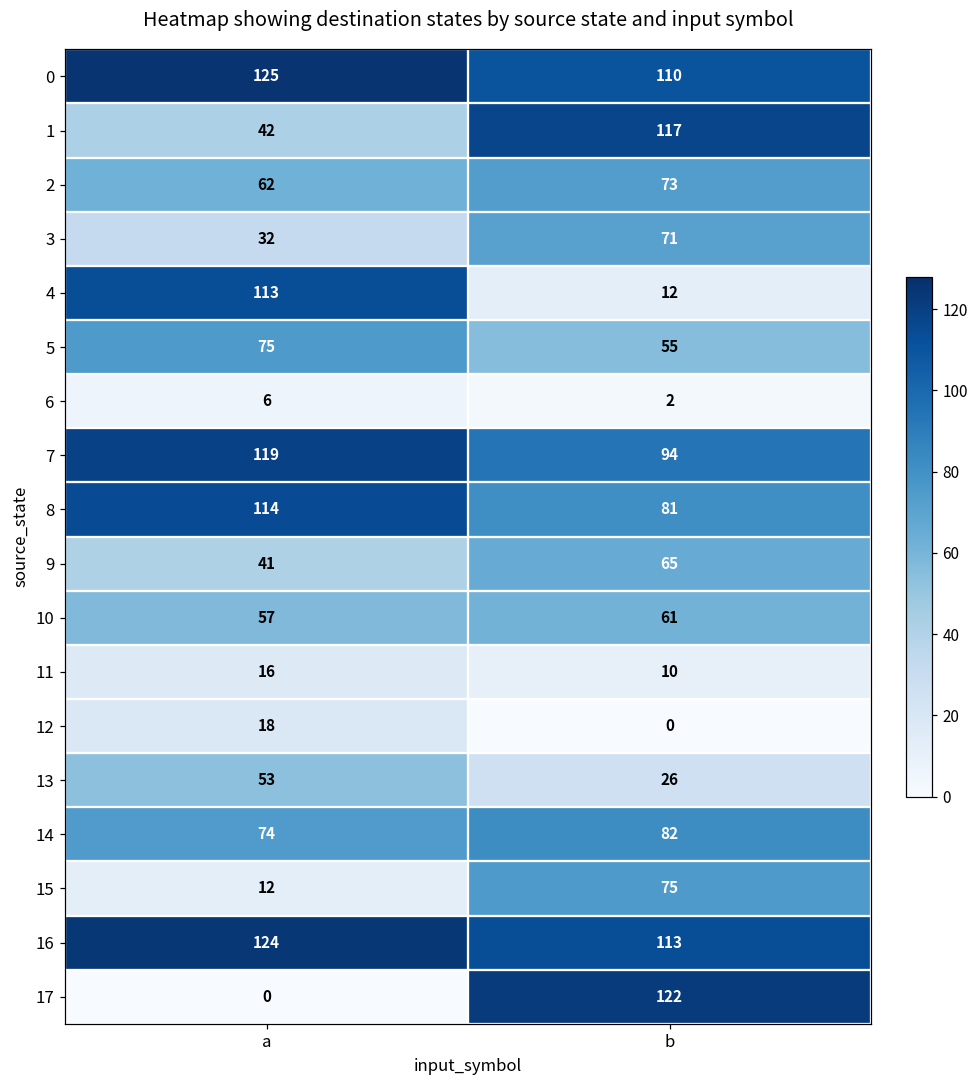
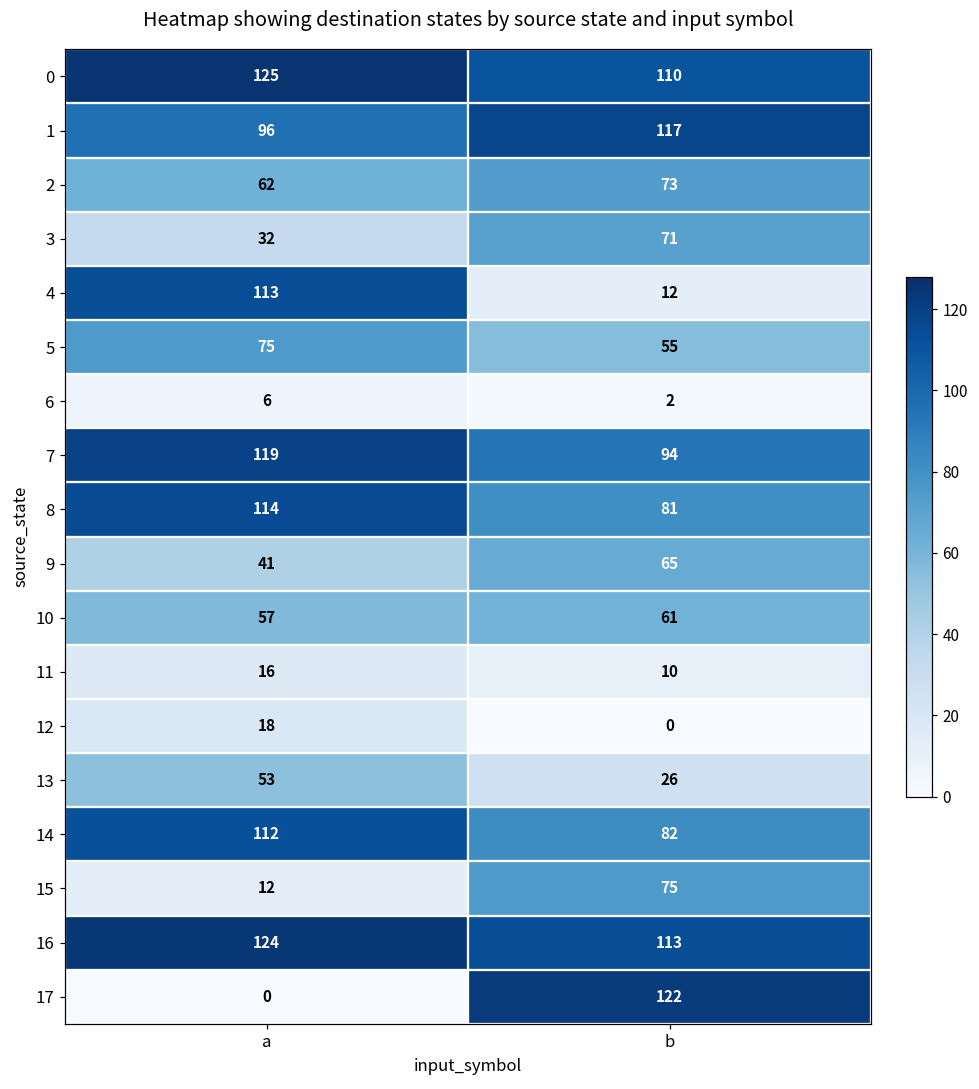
  {
    "0": {
      "a": 125,
      "b": 110
    },
    "1": {
-     "a": 42,
+     "a": 96,
      "b": 117
    },
    "2": {
      "a": 62,
      "b": 73
    },
    "3": {
      "a": 32,
      "b": 71
    },
    "4": {
      "a": 113,
      "b": 12
    },
    "5": {
      "a": 75,
      "b": 55
    },
    "6": {
      "a": 6,
      "b": 2
    },
    "7": {
      "a": 119,
      "b": 94
    },
    "8": {
      "a": 114,
      "b": 81
    },
    "9": {
      "a": 41,
      "b": 65
    },
    "10": {
      "a": 57,
      "b": 61
    },
    "11": {
      "a": 16,
      "b": 10
    },
    "12": {
      "a": 18,
      "b": 0
    },
    "13": {
      "a": 53,
      "b": 26
    },
    "14": {
-     "a": 74,
+     "a": 112,
      "b": 82
    },
    "15": {
      "a": 12,
      "b": 75
    },
    "16": {
      "a": 124,
      "b": 113
    },
    "17": {
      "a": 0,
      "b": 122
    }
  }
